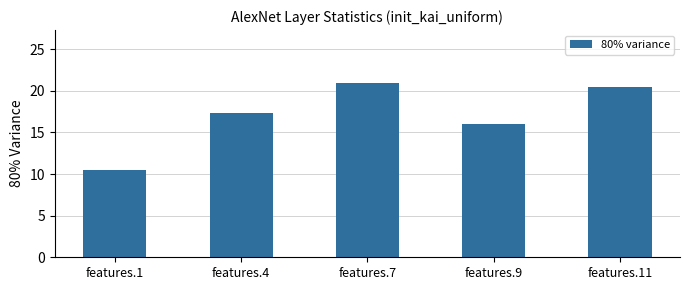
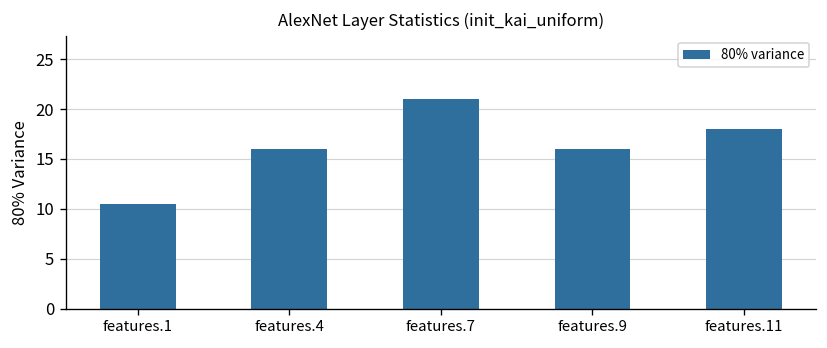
  {
    "features.1": 11,
-   "features.4": 17,
+   "features.4": 16,
    "features.7": 21,
    "features.9": 16,
-   "features.11": 21
+   "features.11": 18
  }
